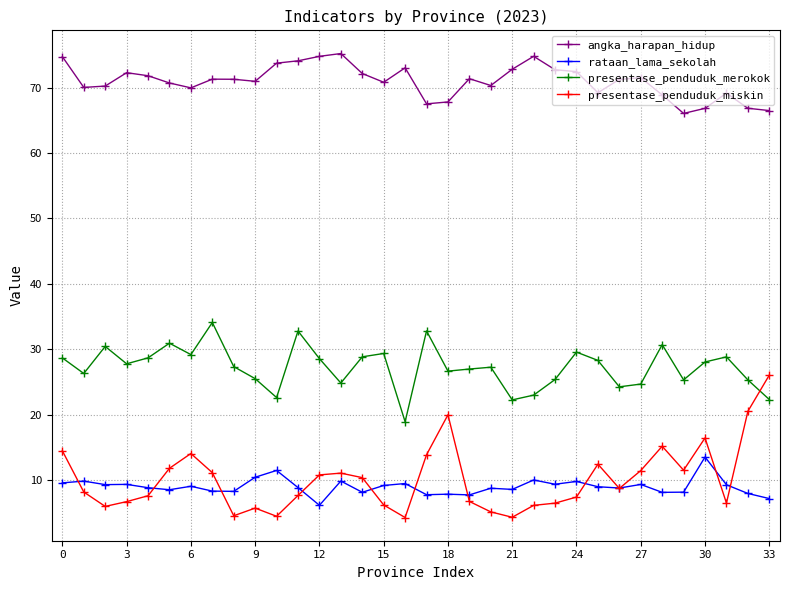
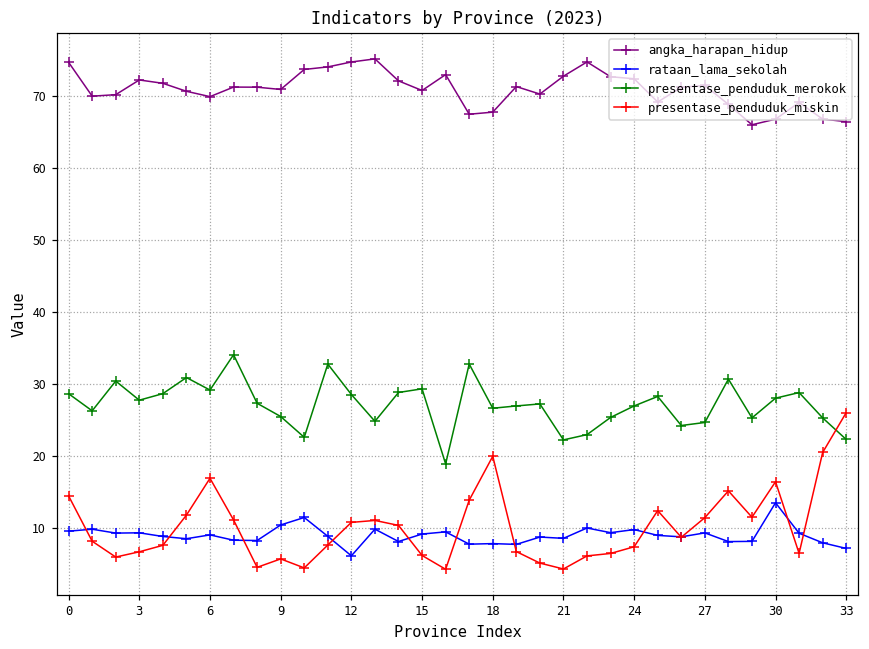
  {
    "angka_harapan_hidup": {
      "0": 75,
      "3": 72,
      "6": 70,
      "9": 71,
      "12": 75,
      "15": 71,
      "18": 68,
      "21": 73,
      "30": 67,
      "33": 66
    },
    "rataan_lama_sekolah": {
      "0": 10,
      "3": 9,
      "6": 9,
      "9": 10,
      "12": 6,
      "15": 9,
      "18": 8,
      "21": 9,
      "24": 10,
      "27": 9,
      "30": 14,
      "33": 7
    },
    "presentase_penduduk_merokok": {
      "0": 29,
      "3": 28,
      "6": 29,
      "9": 25,
      "12": 29,
      "15": 29,
      "18": 27,
      "21": 22,
-     "24": 30,
+     "24": 27,
      "27": 25,
      "30": 28,
      "33": 22
    },
    "presentase_penduduk_miskin": {
      "0": 14,
      "3": 7,
-     "6": 14,
+     "6": 17,
      "9": 6,
      "12": 11,
      "15": 6,
      "18": 20,
      "21": 4,
      "24": 7,
      "27": 11,
      "30": 16,
      "33": 26
    }
  }
